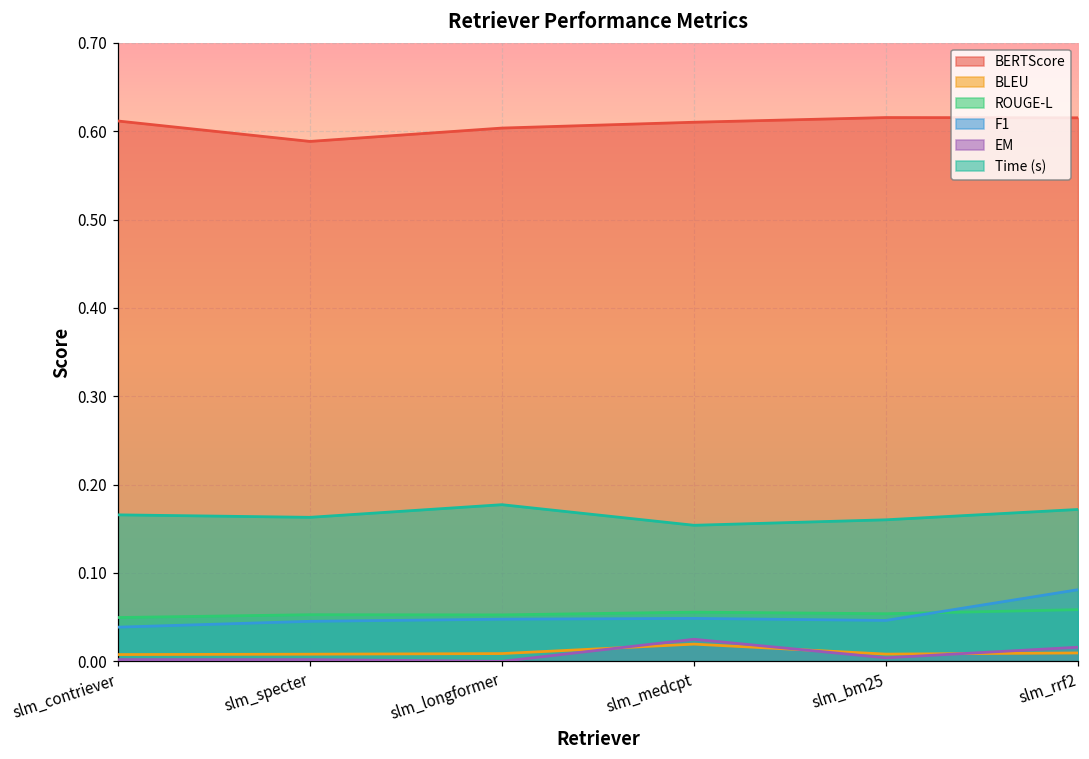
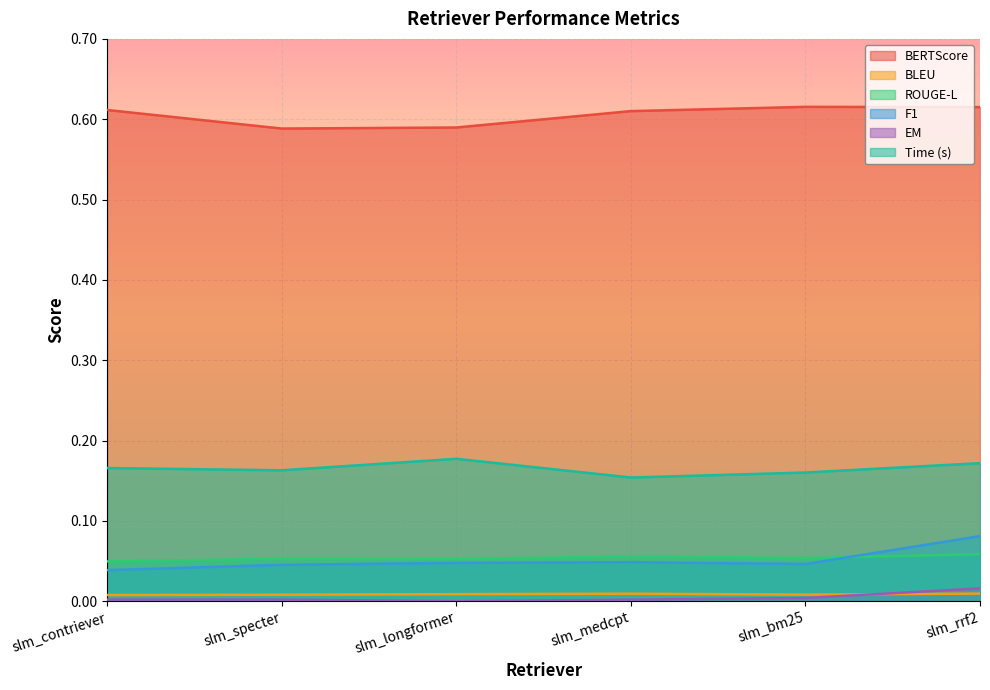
  {
    "BERTScore": {
      "slm_contriever": 0.61,
      "slm_specter": 0.59,
-     "slm_longformer": 0.60,
+     "slm_longformer": 0.59,
      "slm_medcpt": 0.61,
      "slm_bm25": 0.62,
      "slm_rrf2": 0.62
    },
    "BLEU": {
      "slm_contriever": 0.01,
      "slm_specter": 0.01,
      "slm_longformer": 0.01,
-     "slm_medcpt": 0.02,
+     "slm_medcpt": 0.01,
      "slm_bm25": 0.01,
      "slm_rrf2": 0.01
    },
    "F1": {
      "slm_contriever": 0.04,
      "slm_specter": 0.05,
      "slm_longformer": 0.05,
      "slm_medcpt": 0.05,
      "slm_bm25": 0.05,
      "slm_rrf2": 0.08
    },
    "EM": {
      "slm_contriever": 0.00,
      "slm_specter": 0.00,
      "slm_longformer": 0.00,
-     "slm_medcpt": 0.03,
+     "slm_medcpt": 0.00,
      "slm_bm25": 0.00,
      "slm_rrf2": 0.02
    }
  }
